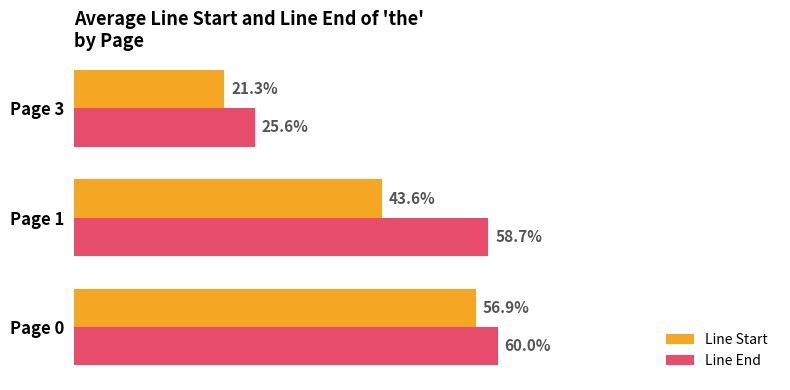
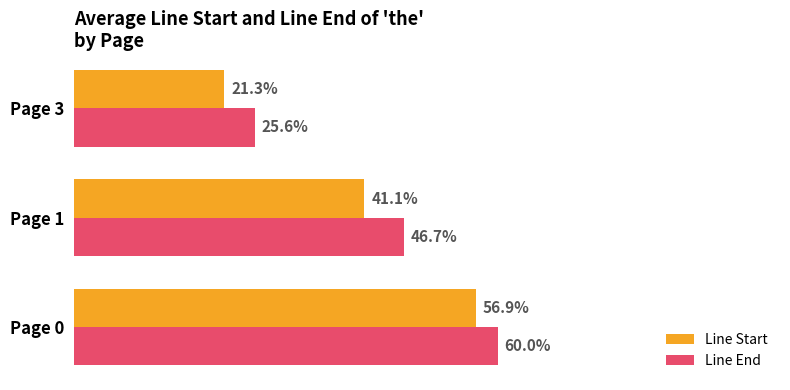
  {
    "Line Start": {
      "Page 3": "21.3%",
-     "Page 1": "43.6%",
+     "Page 1": "41.1%",
      "Page 0": "56.9%"
    },
    "Line End": {
      "Page 3": "25.6%",
-     "Page 1": "58.7%",
+     "Page 1": "46.7%",
      "Page 0": "60.0%"
    }
  }
